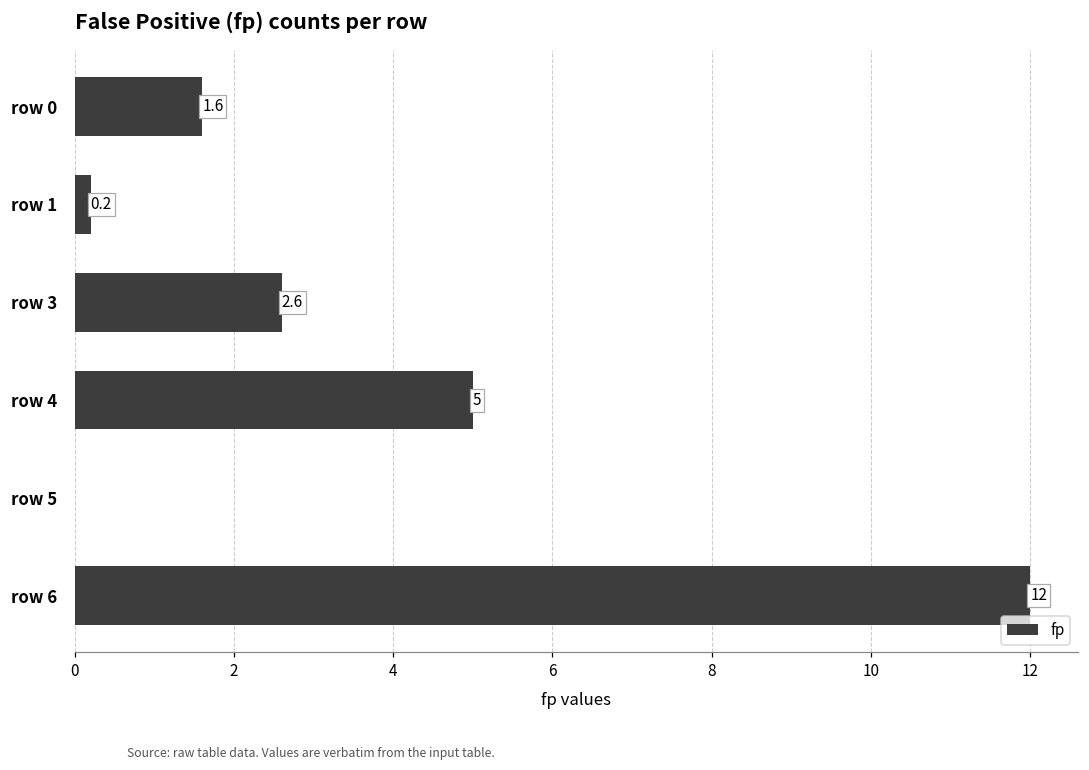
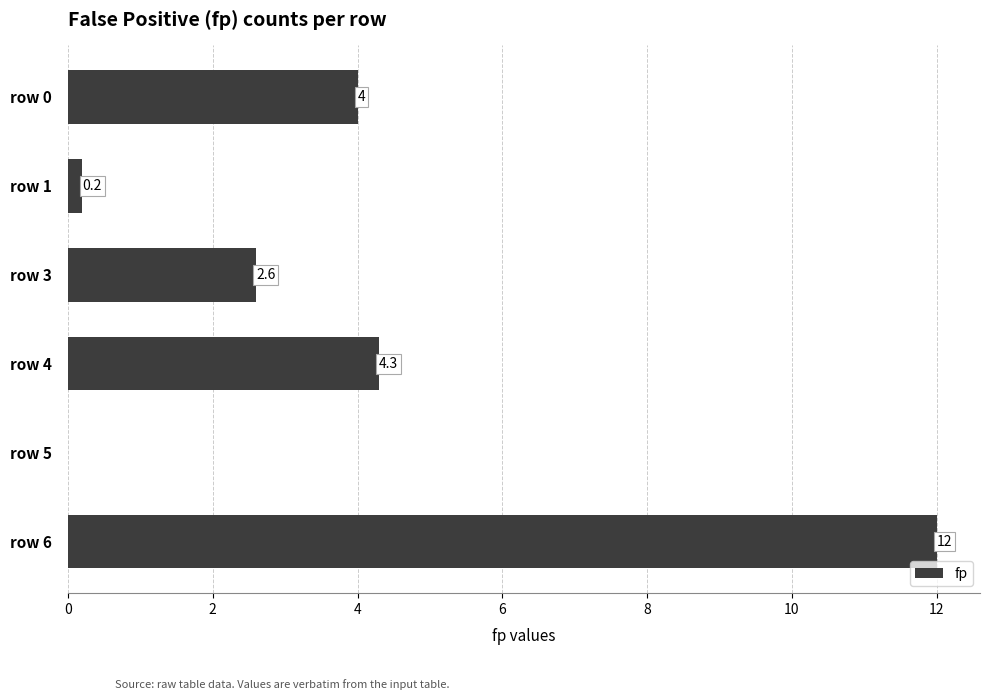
  {
-   "row 0": 1.6,
-   "row 4": 5
+   "row 0": 4,
+   "row 4": 4.3
  }
